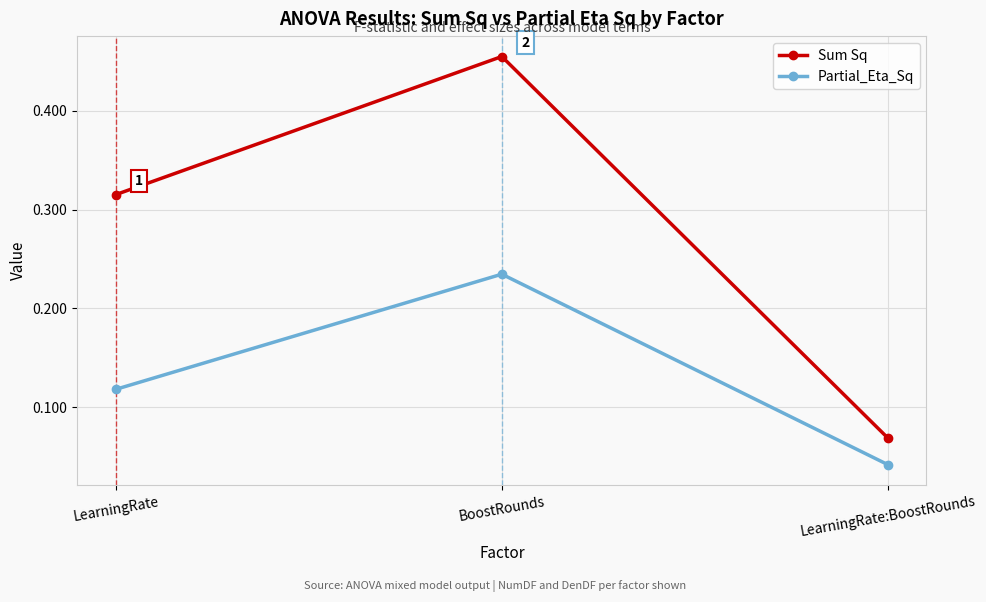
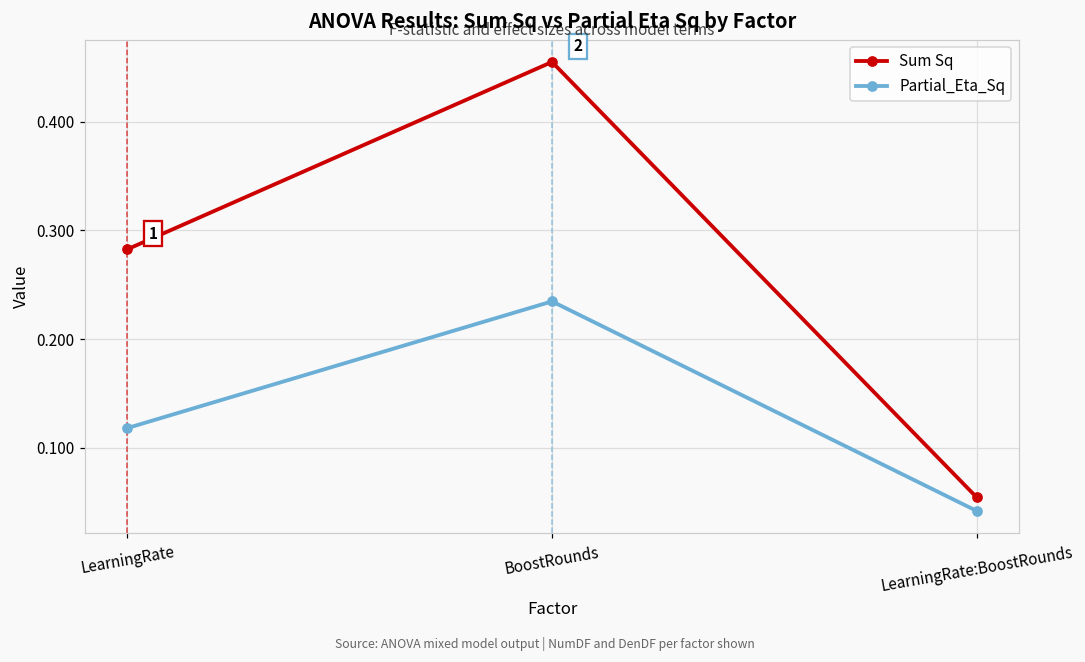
  {
    "Sum Sq": {
-     "LearningRate": 0.32,
-     "LearningRate:BoostRounds": 0.07
+     "LearningRate": 0.28,
+     "LearningRate:BoostRounds": 0.05
    },
    "Partial_Eta_Sq": {
      "LearningRate": 0.12,
      "BoostRounds": 0.23,
      "LearningRate:BoostRounds": 0.04
    }
  }
